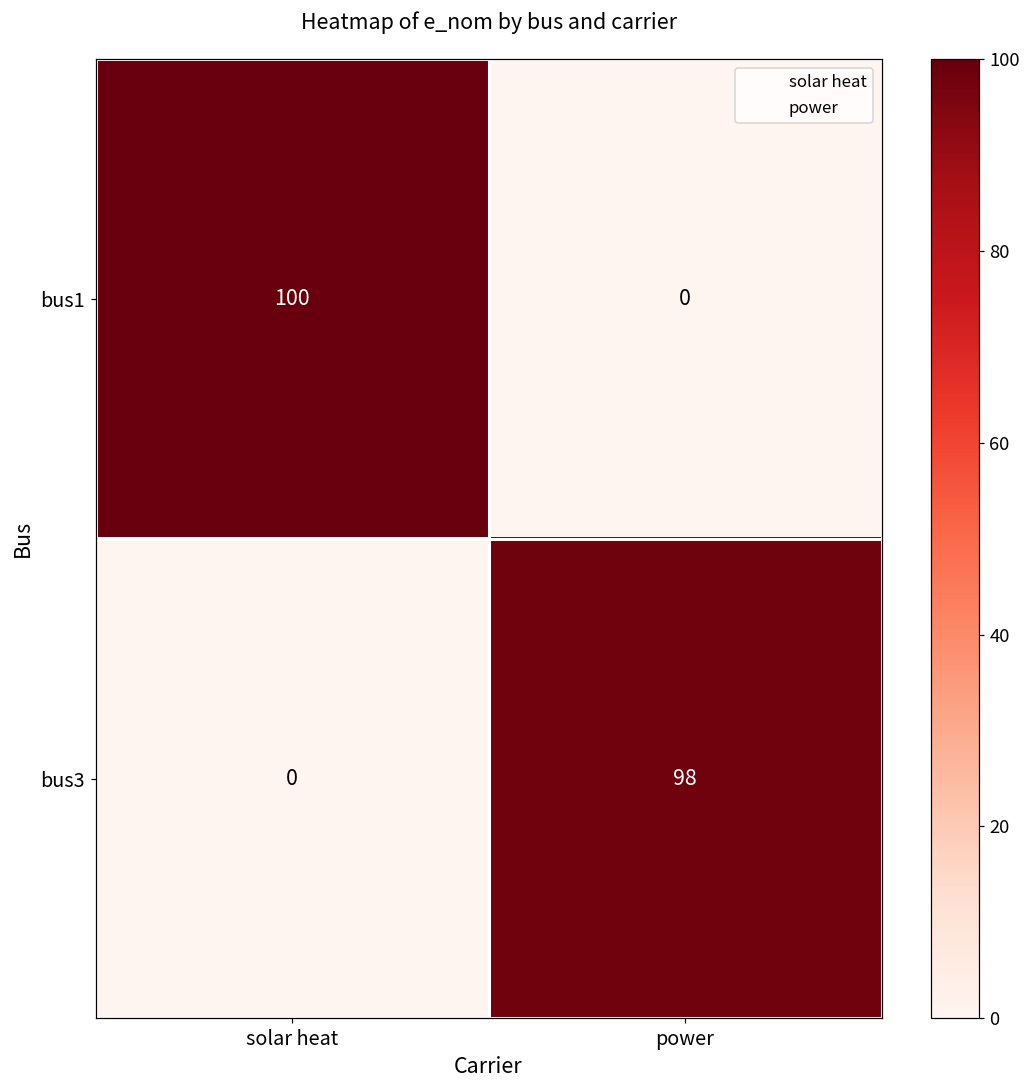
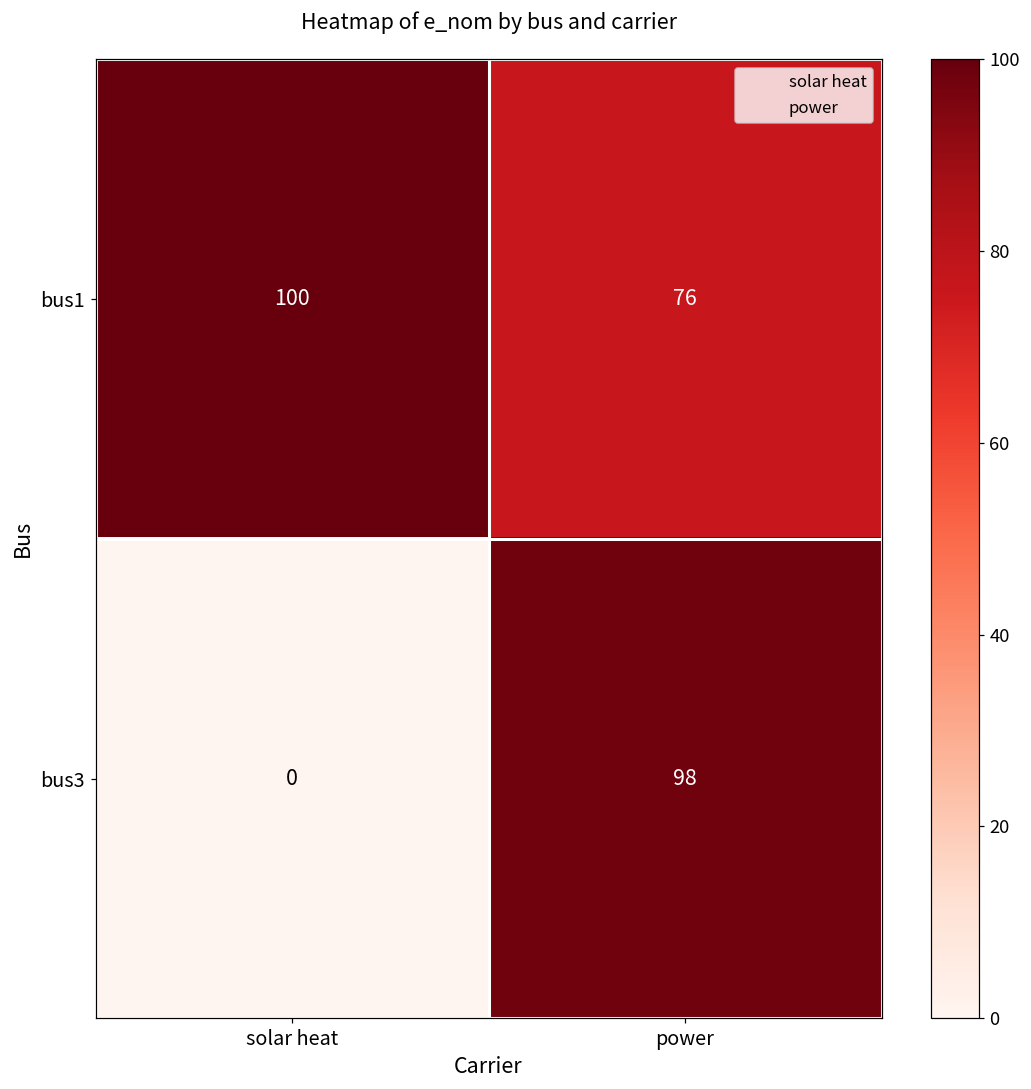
  {
    "bus1": {
      "solar heat": 100,
-     "power": 0
+     "power": 76
    },
    "bus3": {
      "solar heat": 0,
      "power": 98
    }
  }
